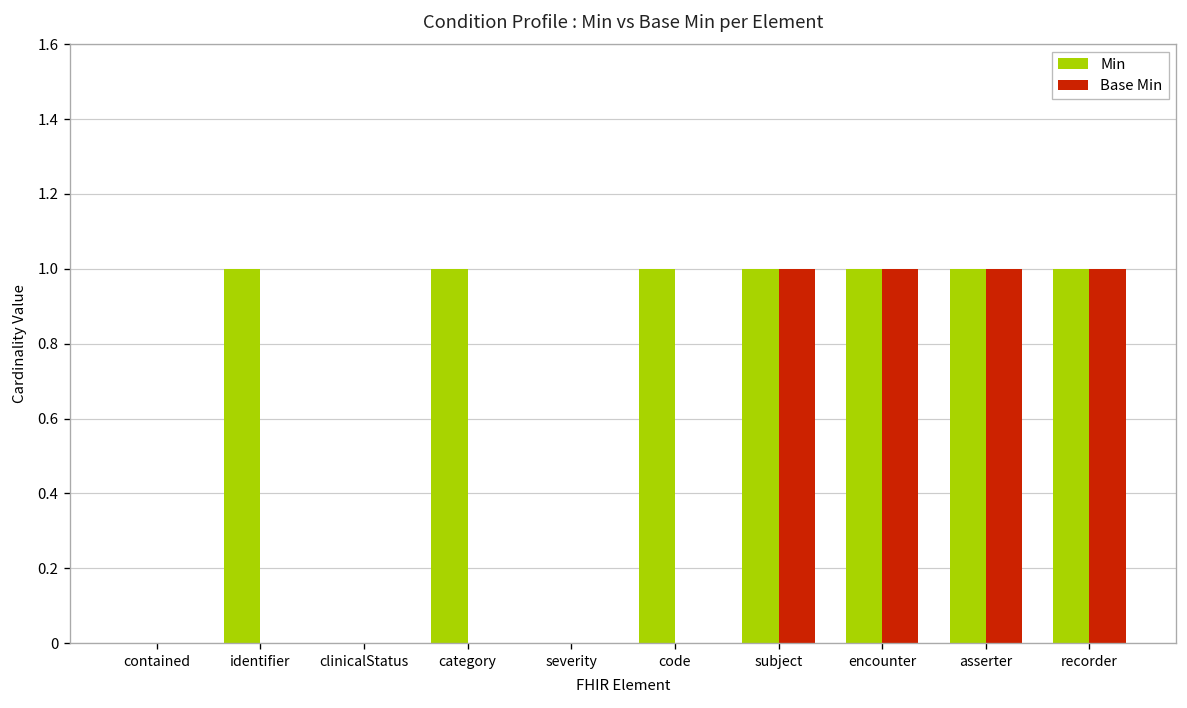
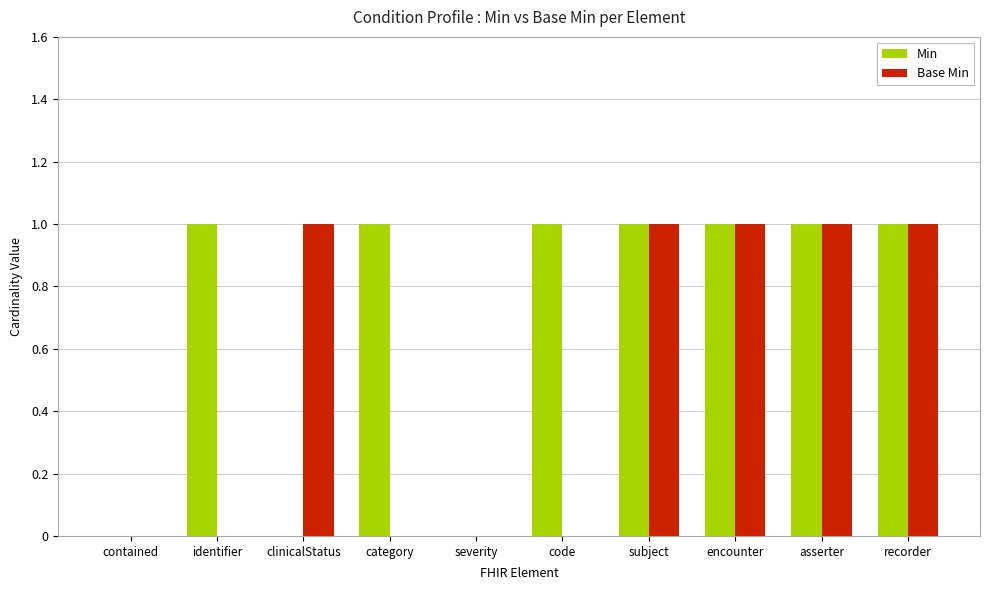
  {
    "Min": {
      "contained": 0,
      "identifier": 1,
      "clinicalStatus": 0,
      "category": 1,
      "severity": 0,
      "code": 1,
      "subject": 1,
      "encounter": 1,
      "asserter": 1,
      "recorder": 1
    },
    "Base Min": {
      "contained": 0,
      "identifier": 0,
-     "clinicalStatus": 0,
+     "clinicalStatus": 1,
      "category": 0,
      "severity": 0,
      "code": 0,
      "subject": 1,
      "encounter": 1,
      "asserter": 1,
      "recorder": 1
    }
  }
